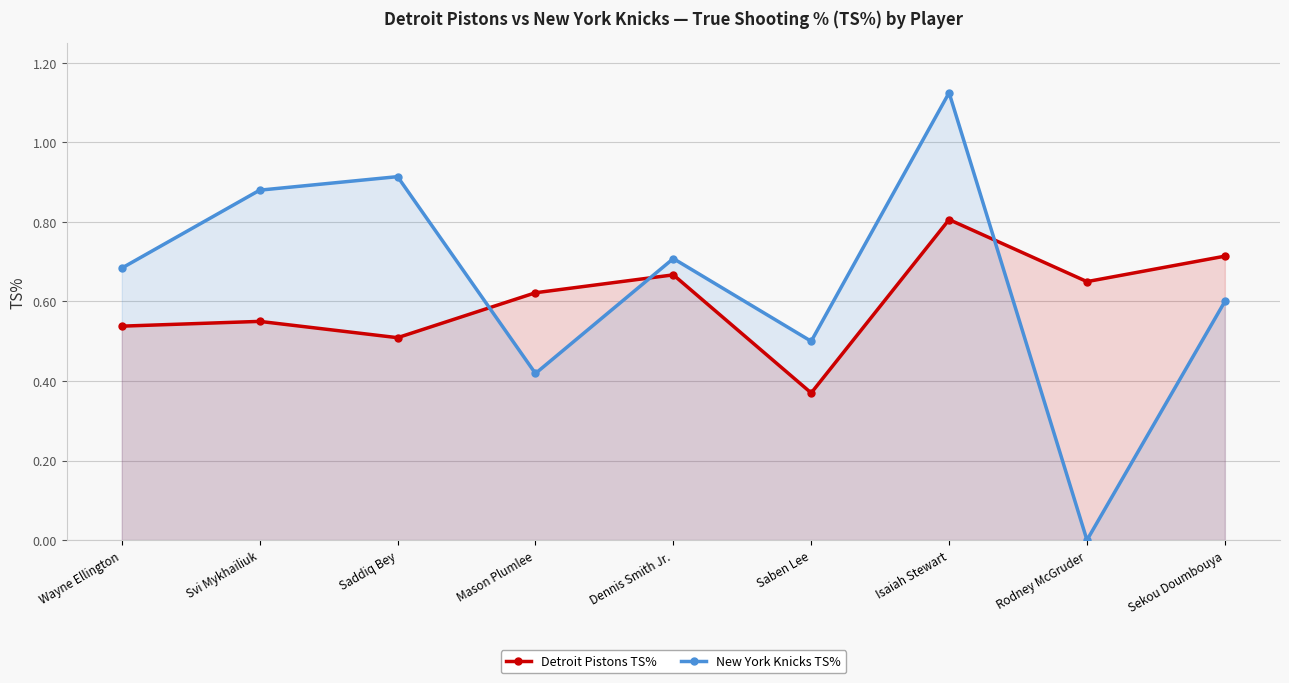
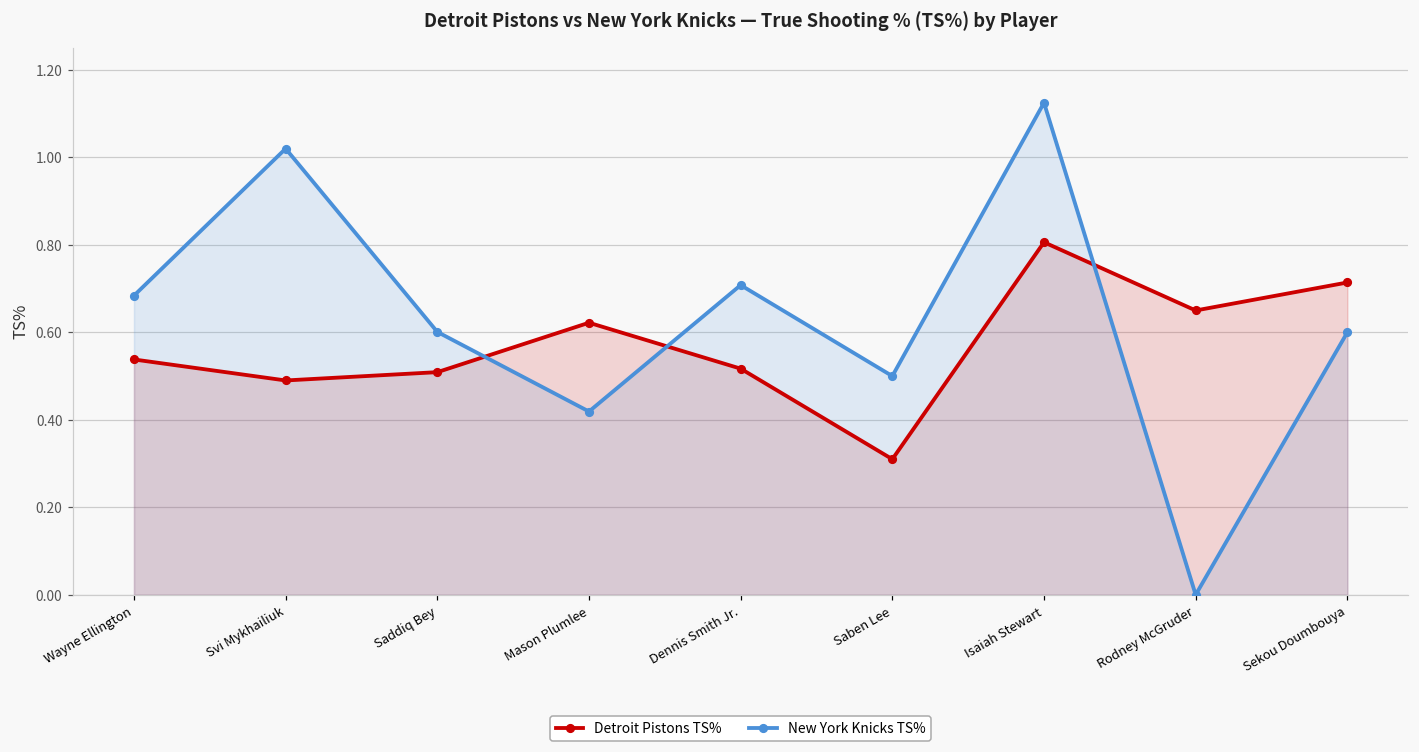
  {
    "Detroit Pistons TS%": {
      "Wayne Ellington": 0.54,
-     "Svi Mykhailiuk": 0.55,
+     "Svi Mykhailiuk": 0.49,
      "Saddiq Bey": 0.51,
      "Mason Plumlee": 0.62,
-     "Dennis Smith Jr.": 0.67,
-     "Saben Lee": 0.37,
+     "Dennis Smith Jr.": 0.52,
+     "Saben Lee": 0.31,
      "Isaiah Stewart": 0.81,
      "Rodney McGruder": 0.65,
      "Sekou Doumbouya": 0.71
    },
    "New York Knicks TS%": {
      "Wayne Ellington": 0.68,
-     "Svi Mykhailiuk": 0.88,
-     "Saddiq Bey": 0.91,
+     "Svi Mykhailiuk": 1.02,
+     "Saddiq Bey": 0.60,
      "Mason Plumlee": 0.42,
      "Dennis Smith Jr.": 0.71,
      "Saben Lee": 0.50,
      "Isaiah Stewart": 1.13,
      "Rodney McGruder": 0.00,
      "Sekou Doumbouya": 0.60
    }
  }
